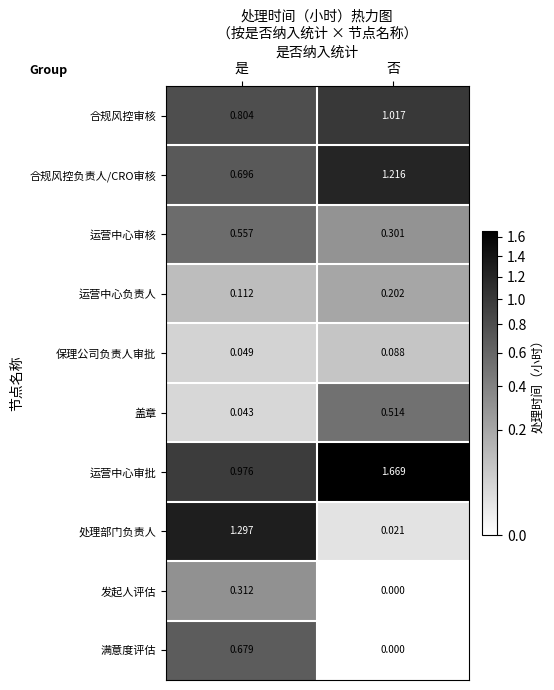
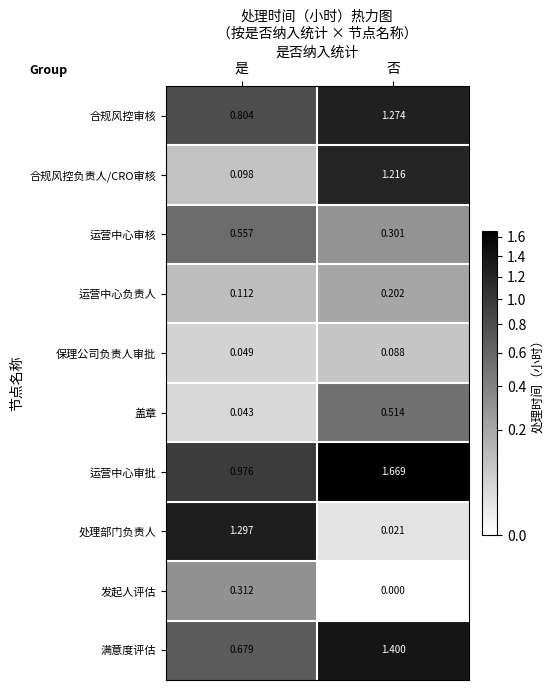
  {
    "合规风控审核": {
      "是": 0.804,
-     "否": 1.017
+     "否": 1.274
    },
    "合规风控负责人/CRO审核": {
-     "是": 0.696,
+     "是": 0.098,
      "否": 1.216
    },
    "运营中心审核": {
      "是": 0.557,
      "否": 0.301
    },
    "运营中心负责人": {
      "是": 0.112,
      "否": 0.202
    },
    "保理公司负责人审批": {
      "是": 0.049,
      "否": 0.088
    },
    "盖章": {
      "是": 0.043,
      "否": 0.514
    },
    "运营中心审批": {
      "是": 0.976,
      "否": 1.669
    },
    "处理部门负责人": {
      "是": 1.297,
      "否": 0.021
    },
    "发起人评估": {
      "是": 0.312,
      "否": 0.000
    },
    "满意度评估": {
      "是": 0.679,
-     "否": 0.000
+     "否": 1.400
    }
  }
